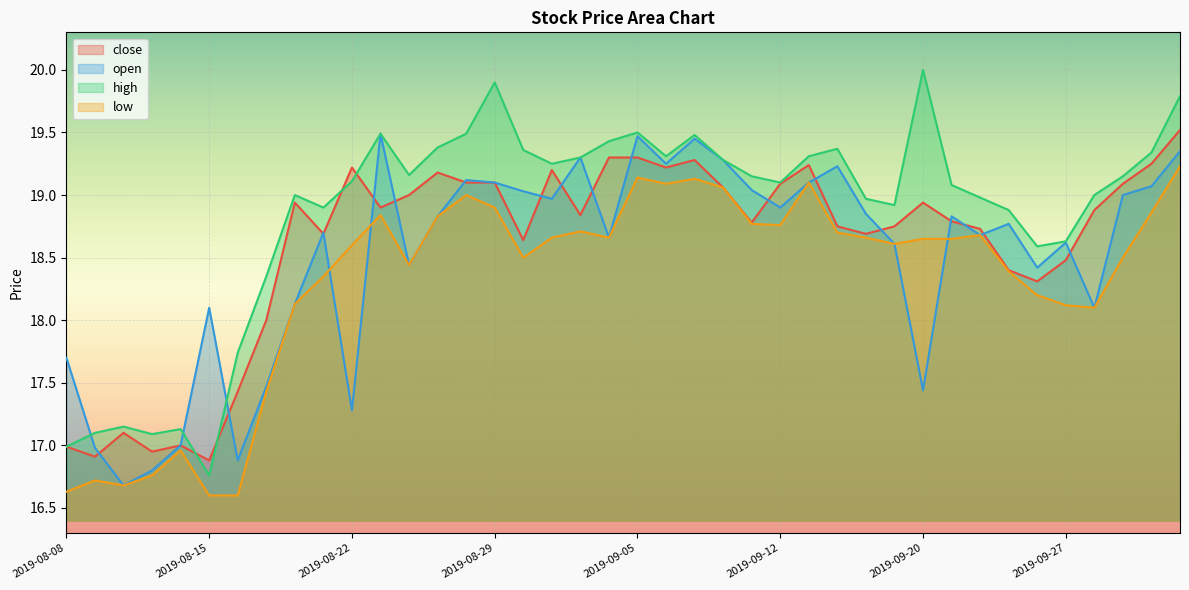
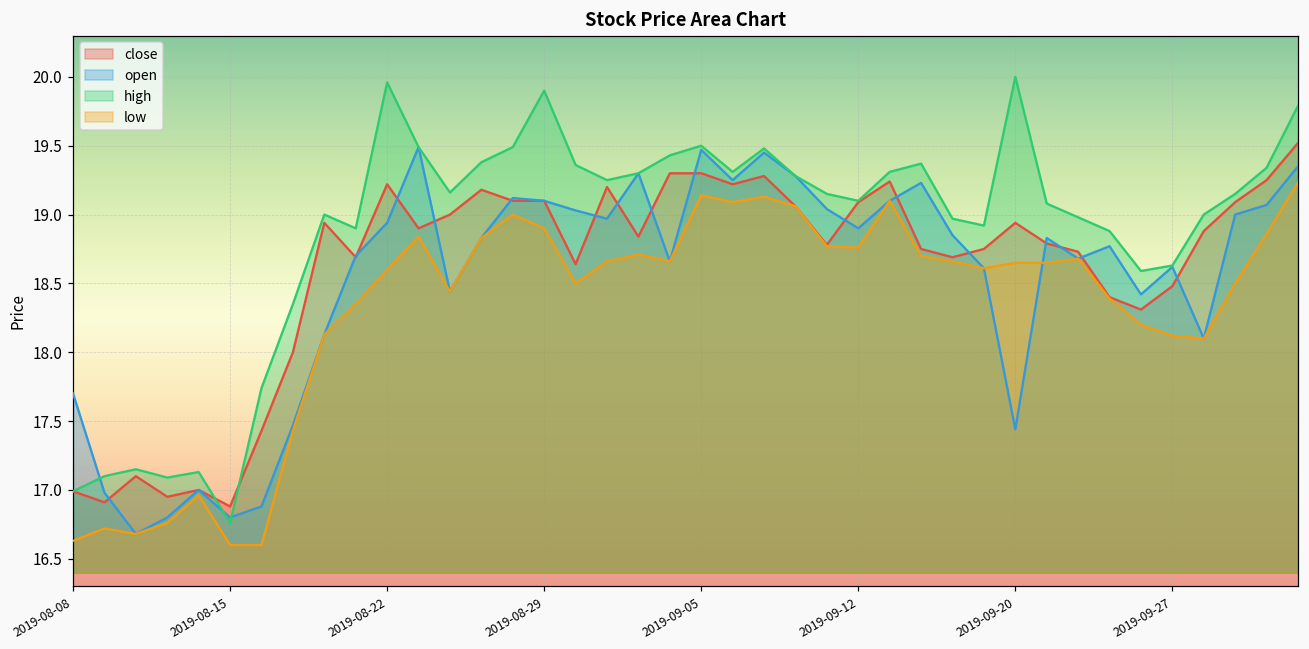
  {
    "open": {
      "2019-08-08": 17.70,
-     "2019-08-15": 18.1,
-     "2019-08-22": 17.28,
+     "2019-08-15": 16.8,
+     "2019-08-22": 18.94,
      "2019-09-05": 19.47,
      "2019-09-12": 18.90,
      "2019-09-20": 17.44
    },
    "high": {
      "2019-08-15": 16.76,
-     "2019-08-22": 19.11,
+     "2019-08-22": 19.96,
      "2019-08-29": 19.90,
      "2019-09-05": 19.50,
      "2019-09-20": 20.00
    }
  }
